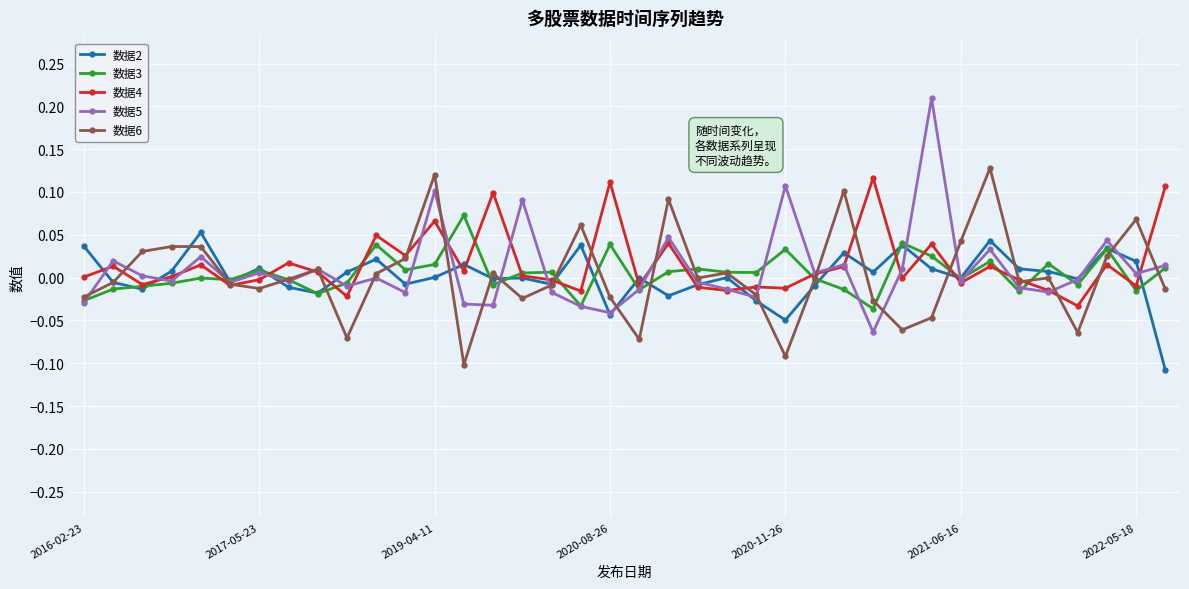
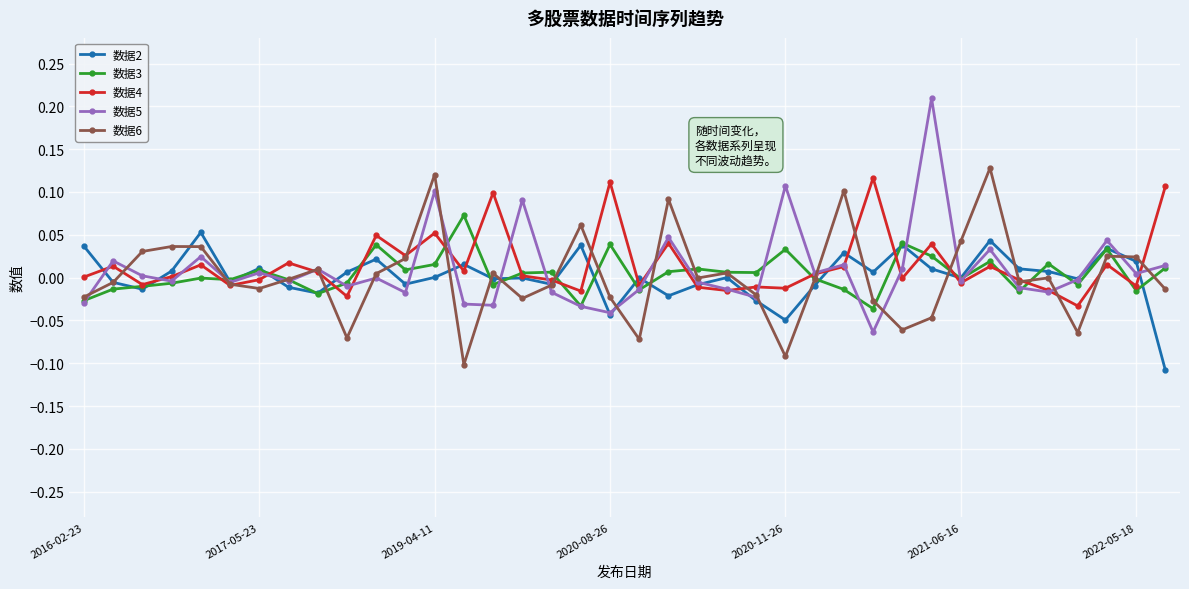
  {
    "数据2": {
      "2016-02-23": 0.04,
      "2019-04-11": 0.00,
      "2020-11-26": -0.05,
      "2022-05-18": 0.02
    },
    "数据3": {
      "2019-04-11": 0.02,
      "2020-08-26": 0.04,
      "2020-11-26": 0.03,
      "2022-05-18": -0.02
    },
    "数据4": {
      "2016-02-23": 0.00,
      "2017-05-23": 0.00,
-     "2019-04-11": 0.07,
+     "2019-04-11": 0.05,
      "2020-08-26": 0.11,
      "2020-11-26": -0.01,
      "2022-05-18": -0.01
    },
    "数据5": {
      "2017-05-23": 0.01,
      "2019-04-11": 0.10,
      "2020-11-26": 0.11,
      "2022-05-18": 0.00
    },
    "数据6": {
      "2016-02-23": -0.02,
      "2017-05-23": -0.01,
      "2019-04-11": 0.12,
      "2020-08-26": -0.02,
      "2020-11-26": -0.09,
      "2021-06-16": 0.04,
-     "2022-05-18": 0.07
+     "2022-05-18": 0.02
    }
  }
